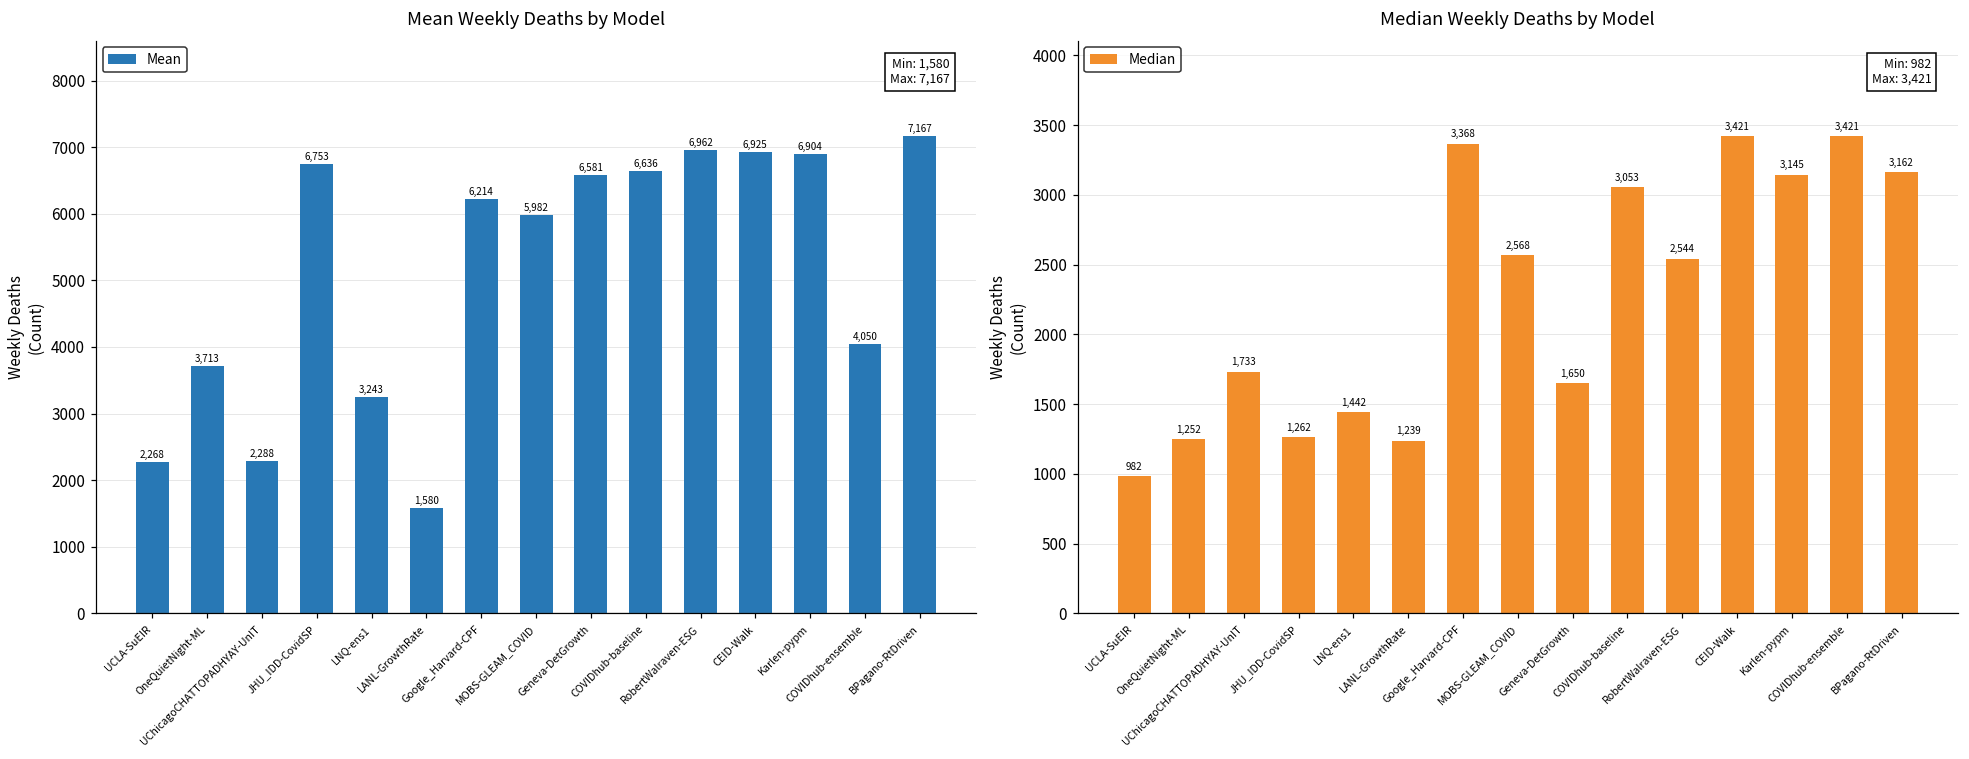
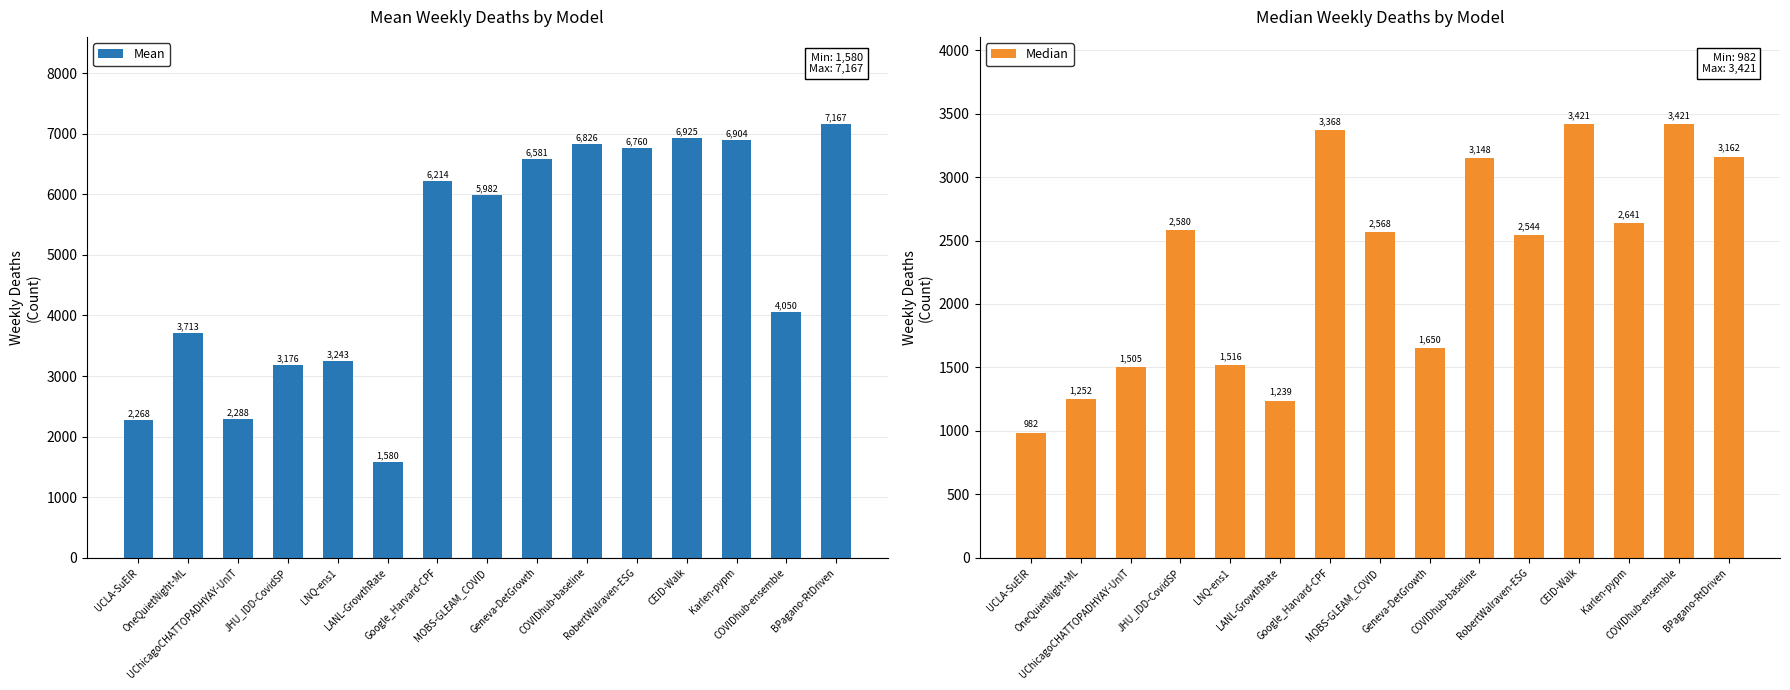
  {
    "Mean Weekly Deaths by Model": {
      "UCLA-SuEIR": "2,268",
      "OneQuietNight-ML": "3,713",
      "UChicagoCHATTOPADHYAY-UnIT": "2,288",
-     "JHU_IDD-CovidSP": "6,753",
+     "JHU_IDD-CovidSP": "3,176",
      "LNQ-ens1": "3,243",
      "LANL-GrowthRate": "1,580",
      "Google_Harvard-CPF": "6,214",
      "MOBS-GLEAM_COVID": "5,982",
      "Geneva-DetGrowth": "6,581",
-     "COVIDhub-baseline": "6,636",
-     "RobertWalraven-ESG": "6,962",
+     "COVIDhub-baseline": "6,826",
+     "RobertWalraven-ESG": "6,760",
      "CEID-Walk": "6,925",
      "Karlen-pypm": "6,904",
      "COVIDhub-ensemble": "4,050",
      "BPagano-RtDriven": "7,167"
    },
    "Median Weekly Deaths by Model": {
      "UCLA-SuEIR": "982",
      "OneQuietNight-ML": "1,252",
-     "UChicagoCHATTOPADHYAY-UnIT": "1,733",
-     "JHU_IDD-CovidSP": "1,262",
-     "LNQ-ens1": "1,442",
+     "UChicagoCHATTOPADHYAY-UnIT": "1,505",
+     "JHU_IDD-CovidSP": "2,580",
+     "LNQ-ens1": "1,516",
      "LANL-GrowthRate": "1,239",
      "Google_Harvard-CPF": "3,368",
      "MOBS-GLEAM_COVID": "2,568",
      "Geneva-DetGrowth": "1,650",
-     "COVIDhub-baseline": "3,053",
+     "COVIDhub-baseline": "3,148",
      "RobertWalraven-ESG": "2,544",
      "CEID-Walk": "3,421",
-     "Karlen-pypm": "3,145",
+     "Karlen-pypm": "2,641",
      "COVIDhub-ensemble": "3,421",
      "BPagano-RtDriven": "3,162"
    }
  }
